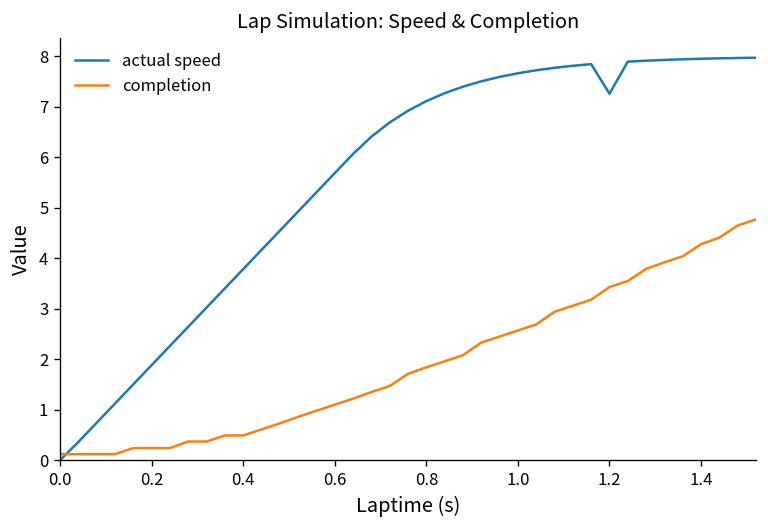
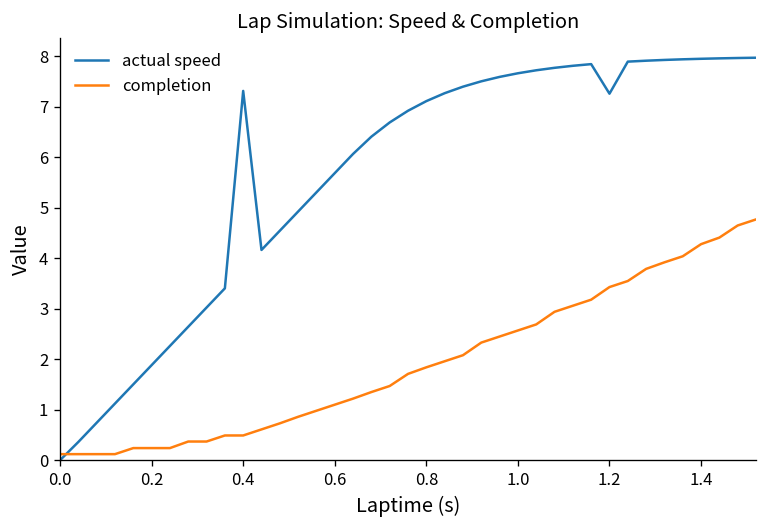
  {
    "actual speed": {
      "0.0": 0.0,
      "0.2": 1.9,
-     "0.4": 3.8,
+     "0.4": 7.3,
      "0.6": 5.7,
      "0.8": 7.1,
      "1.0": 7.7,
      "1.2": 7.3,
      "1.4": 8.0
    },
    "completion": {
      "0.0": 0.1,
      "0.2": 0.2,
      "0.4": 0.5,
      "0.6": 1.1,
      "0.8": 1.8,
      "1.0": 2.6,
      "1.2": 3.4,
      "1.4": 4.3
    }
  }
